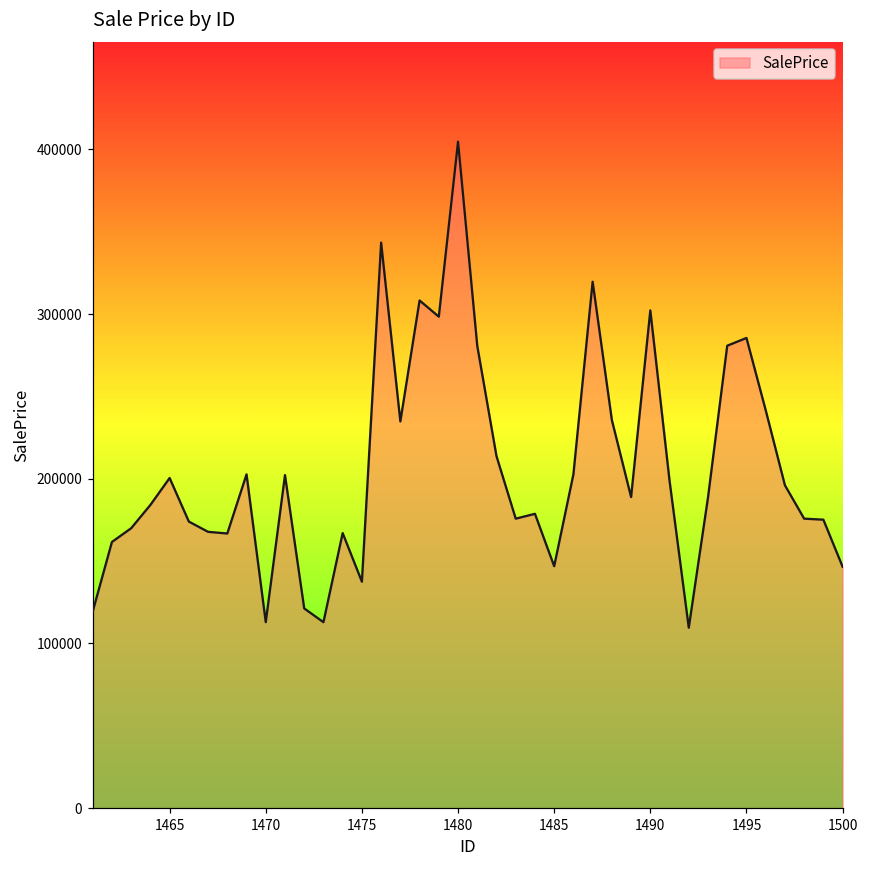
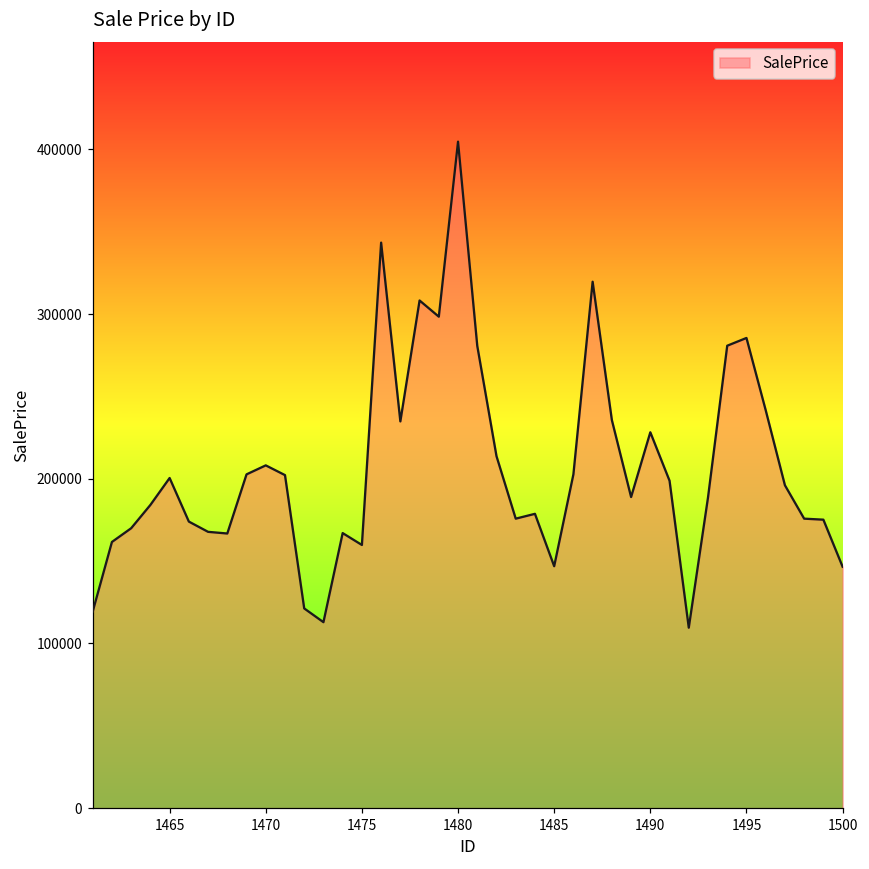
  {
    "1465": 200000,
-   "1470": 113000,
-   "1475": 137000,
+   "1470": 208000,
+   "1475": 160000,
    "1480": 405000,
    "1485": 147000,
-   "1490": 302000,
+   "1490": 228000,
    "1495": 285000,
    "1500": 147000
  }
